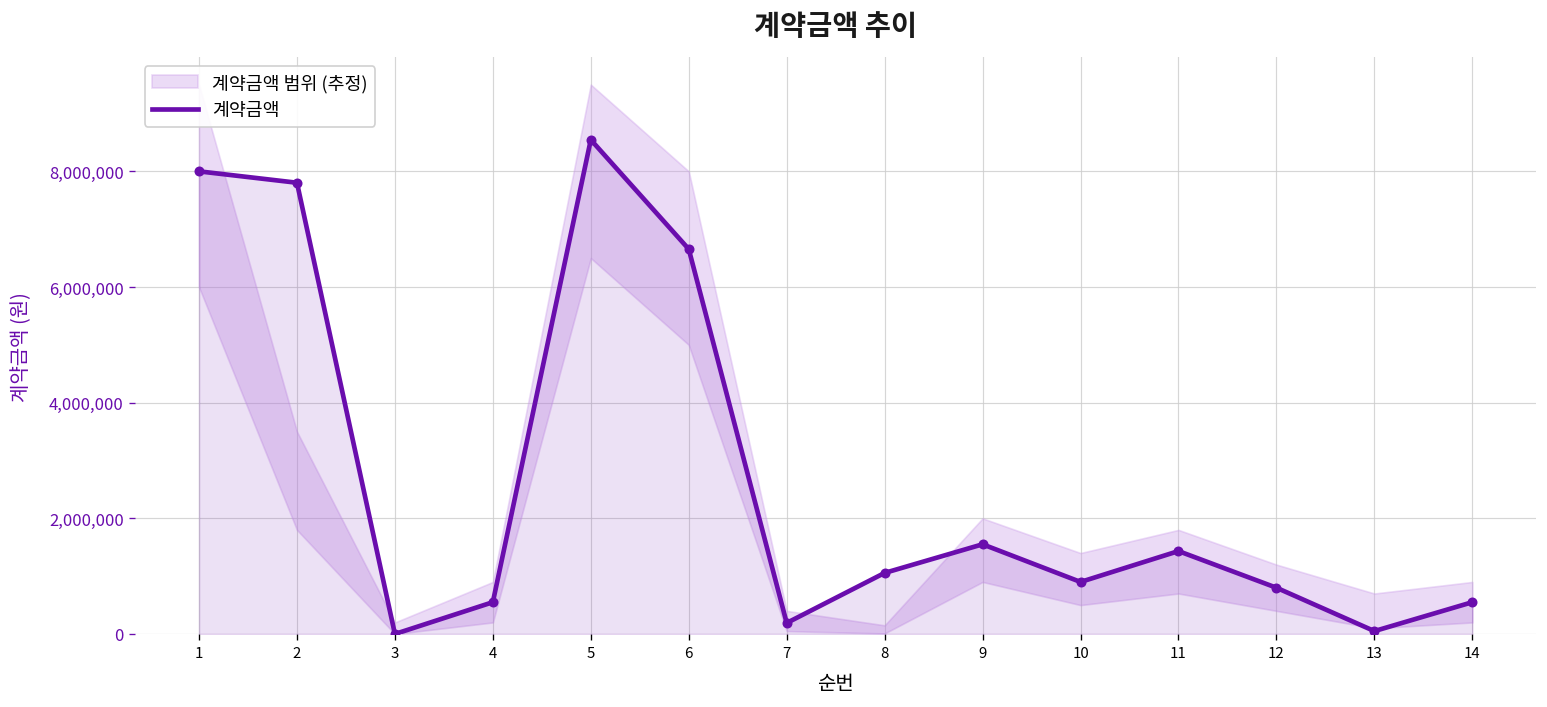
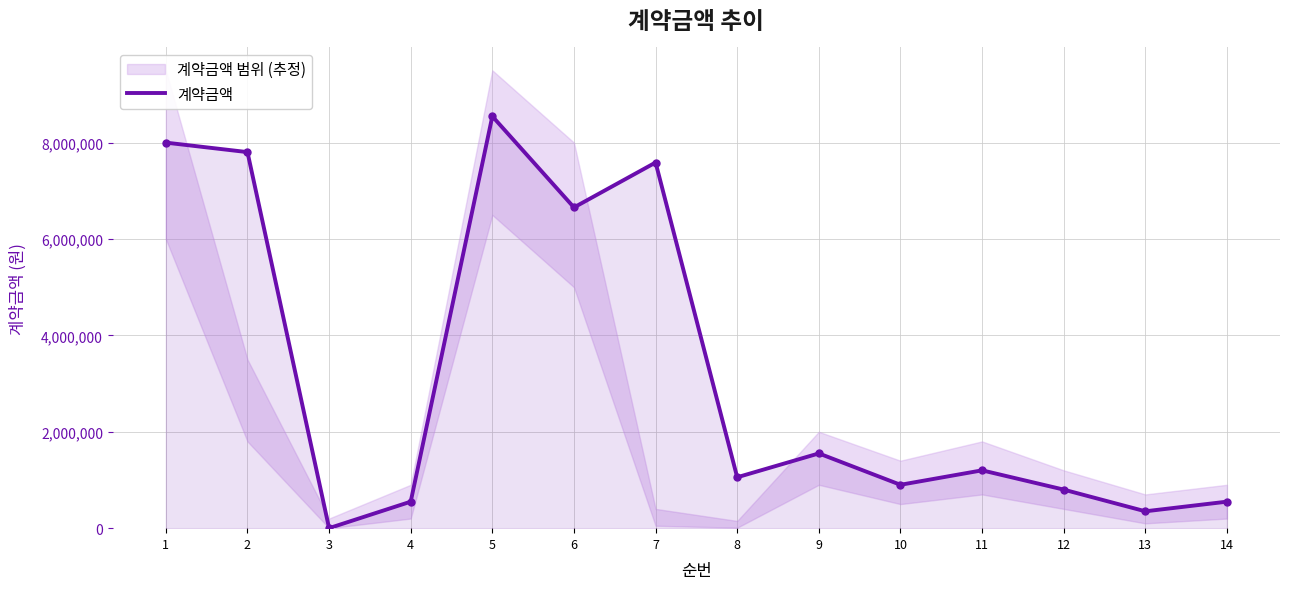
  {
    "계약금액": {
      "1": "8,000,000",
      "2": "7,800,000",
      "3": "0",
      "4": "600,000",
      "5": "8,500,000",
      "6": "6,700,000",
-     "7": "200,000",
+     "7": "7,600,000",
      "8": "1,100,000",
      "9": "1,600,000",
      "10": "900,000",
-     "11": "1,400,000",
+     "11": "1,200,000",
      "12": "800,000",
-     "13": "100,000",
+     "13": "400,000",
      "14": "600,000"
    }
  }
